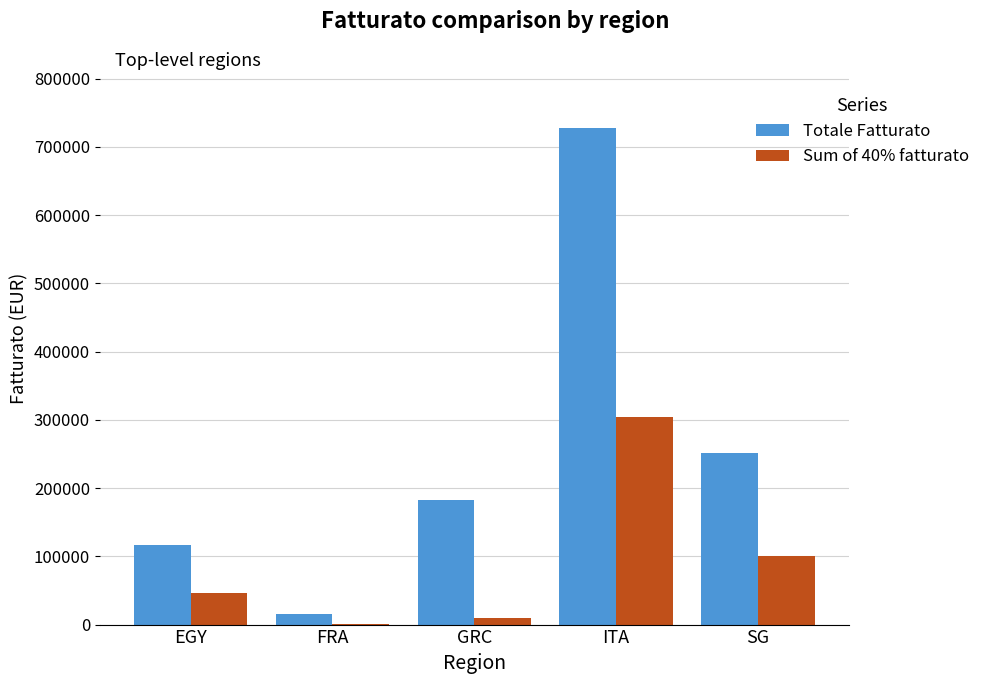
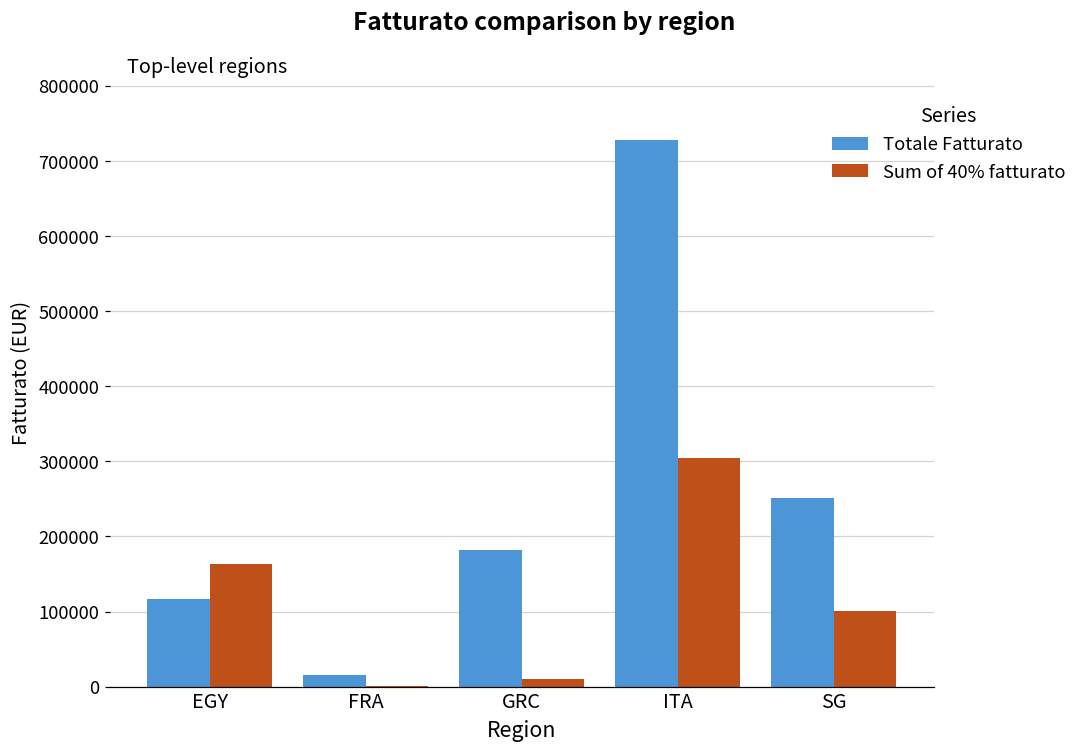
  {
    "Totale Fatturato": {
      "EGY": 120000,
      "FRA": 20000,
      "GRC": 180000,
      "ITA": 730000,
      "SG": 250000
    },
    "Sum of 40% fatturato": {
-     "EGY": 50000,
+     "EGY": 160000,
      "GRC": 10000,
      "ITA": 300000,
      "SG": 100000
    }
  }
